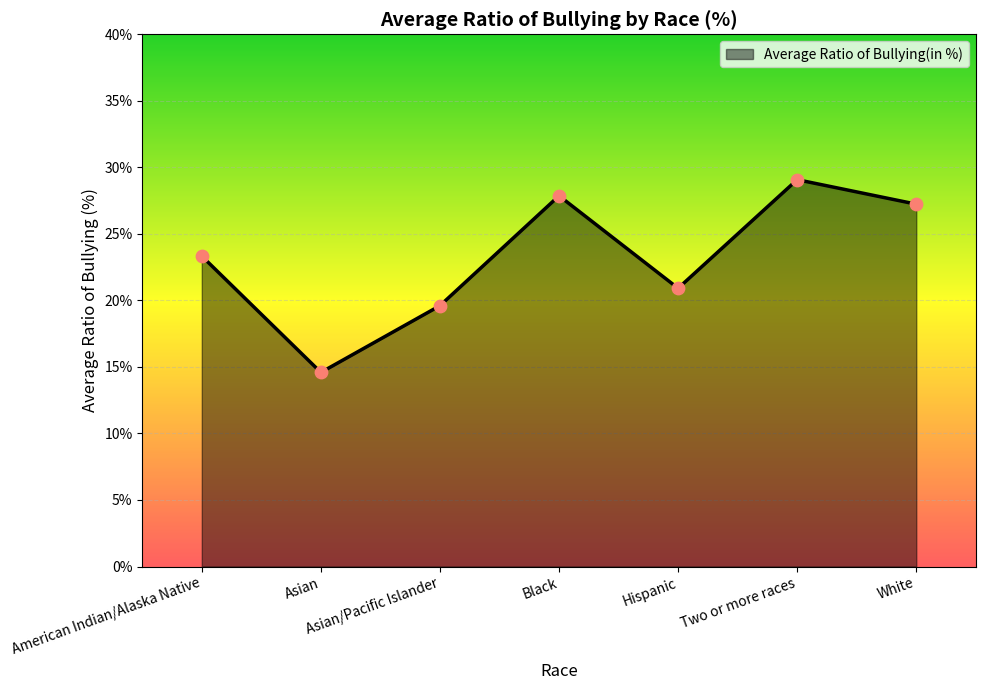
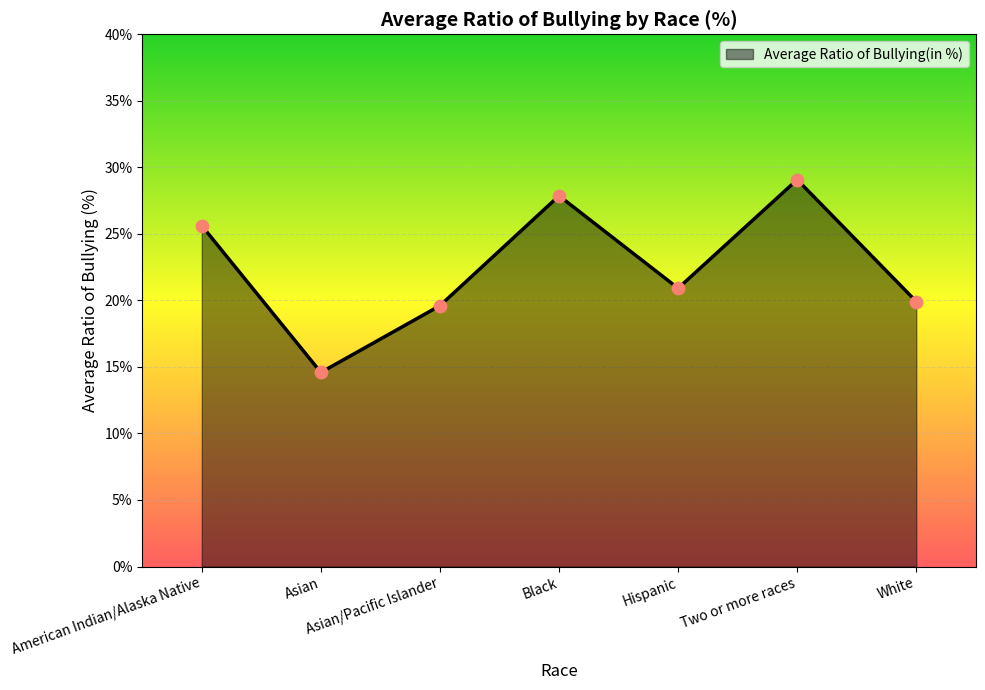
  {
-   "American Indian/Alaska Native": "23.3%",
+   "American Indian/Alaska Native": "25.6%",
    "Asian": "14.6%",
    "Asian/Pacific Islander": "19.6%",
    "Black": "27.9%",
    "Hispanic": "20.9%",
    "Two or more races": "29.1%",
-   "White": "27.2%"
+   "White": "19.9%"
  }
